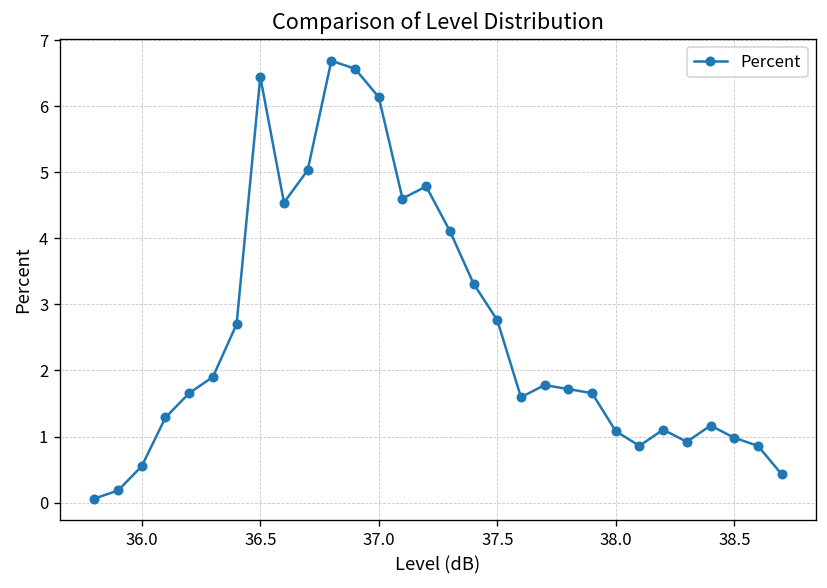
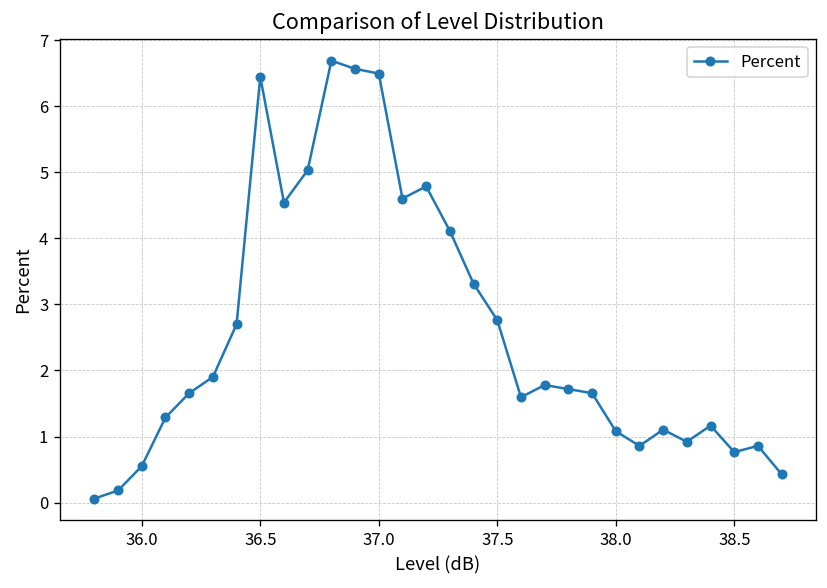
  {
    "36.0": 0.6,
    "36.5": 6.4,
-   "37.0": 6.1,
+   "37.0": 6.5,
    "37.5": 2.8,
    "38.0": 1.1,
-   "38.5": 1.0
+   "38.5": 0.8
  }
